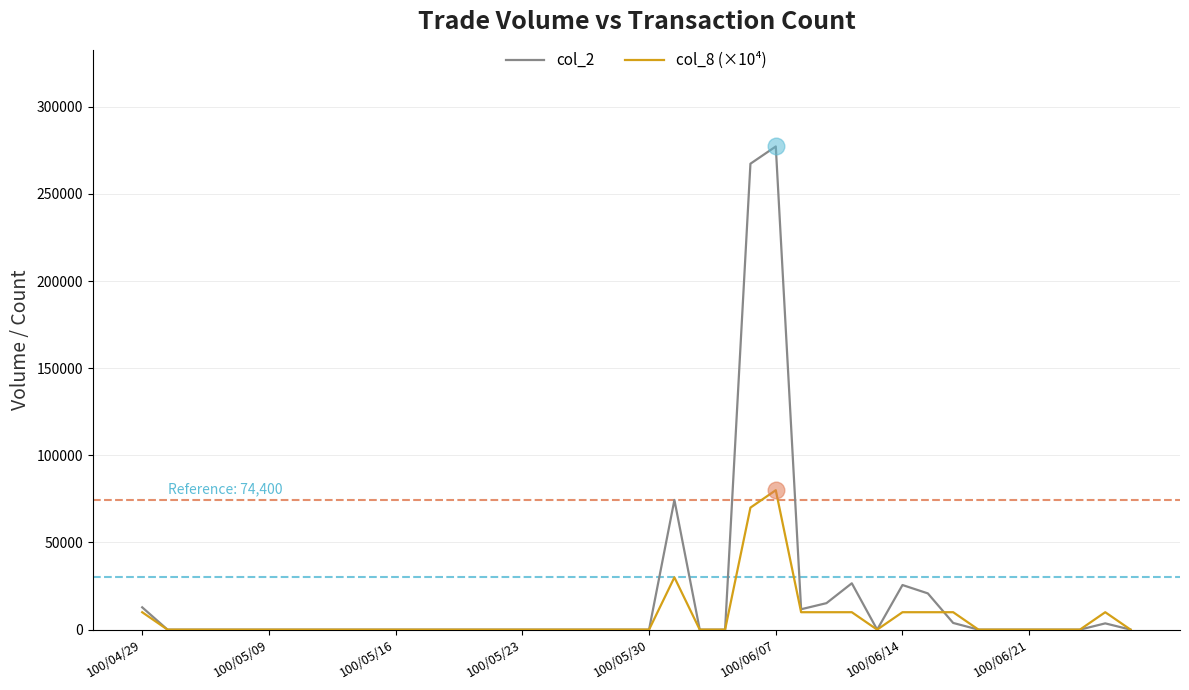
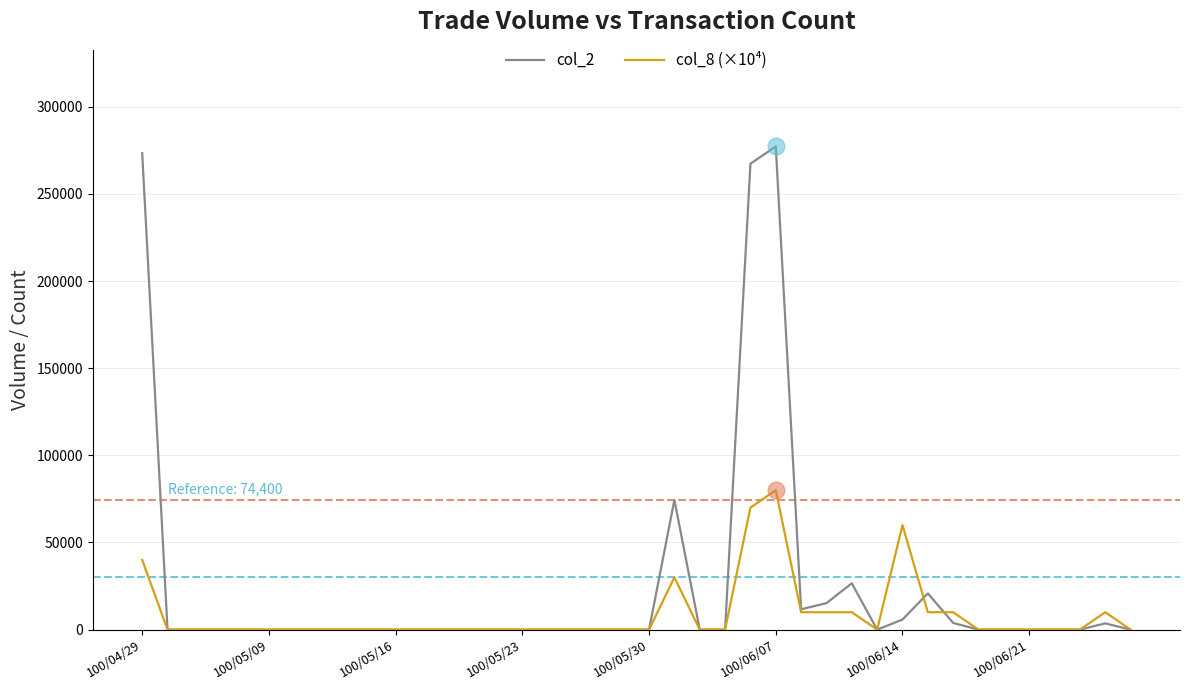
  {
    "col_2": {
-     "100/04/29": 13000,
-     "100/06/14": 26000
+     "100/04/29": 273000,
+     "100/06/14": 6000
    },
    "col_8 (×10⁴)": {
-     "100/04/29": 10000,
-     "100/06/14": 10000
+     "100/04/29": 40000,
+     "100/06/14": 60000
    }
  }
